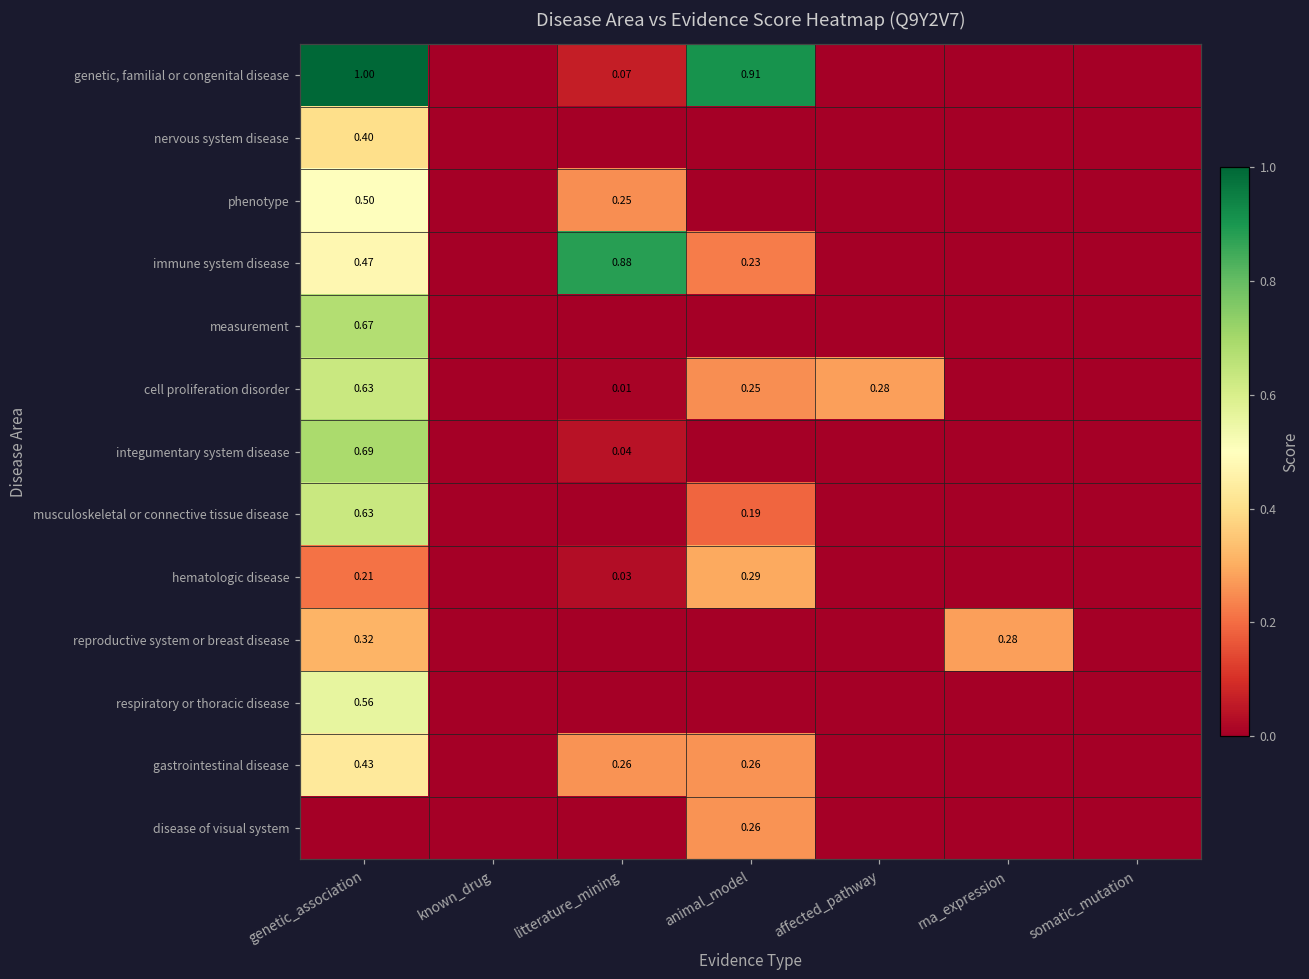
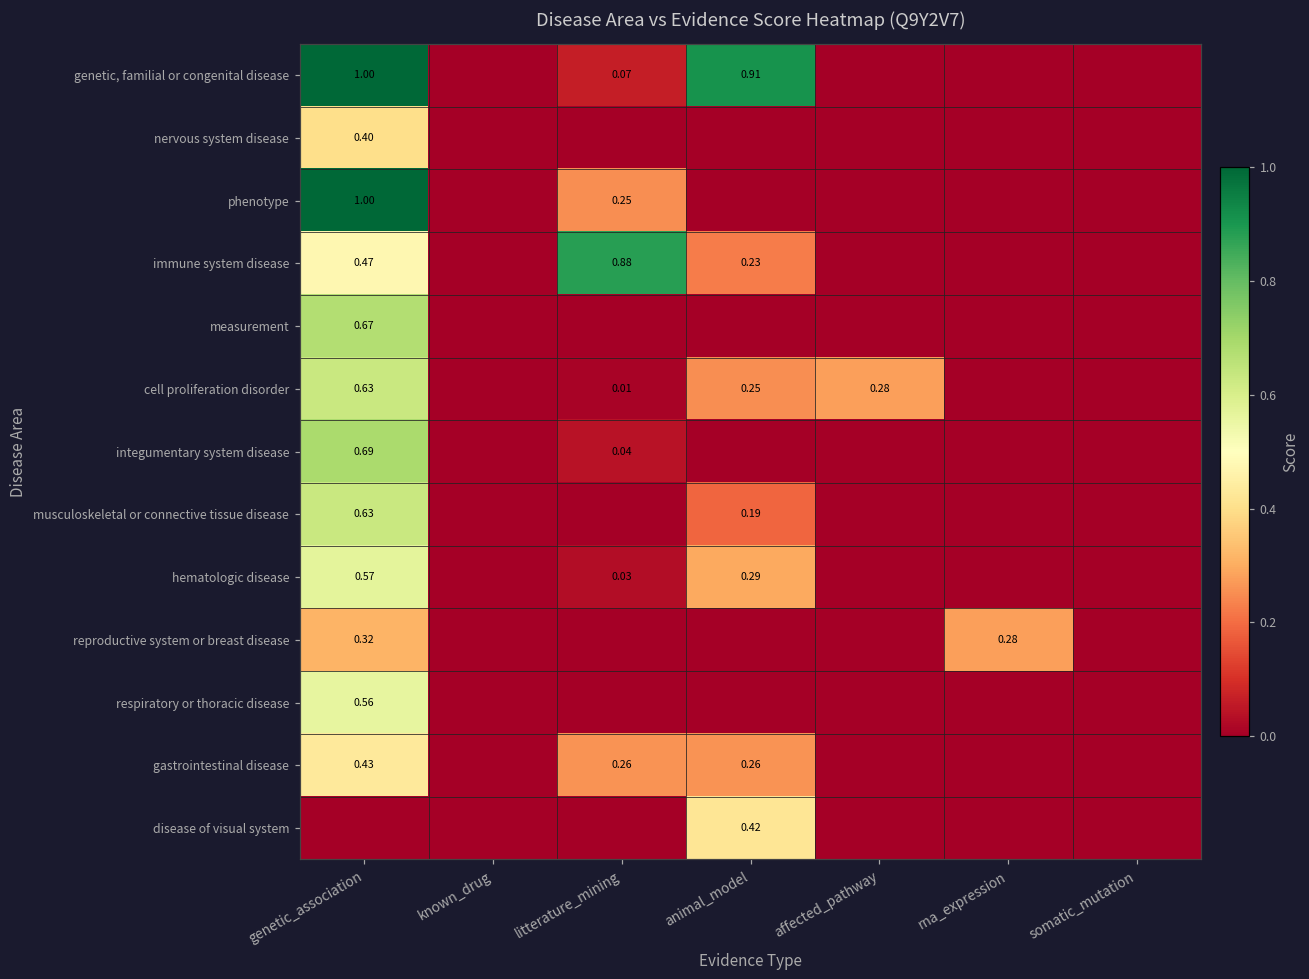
  {
    "genetic, familial or congenital disease": {
      "genetic_association": 1.00,
      "litterature_mining": 0.07,
      "animal_model": 0.91
    },
    "nervous system disease": {
      "genetic_association": 0.40
    },
    "phenotype": {
-     "genetic_association": 0.50,
+     "genetic_association": 1.00,
      "litterature_mining": 0.25
    },
    "immune system disease": {
      "genetic_association": 0.47,
      "litterature_mining": 0.88,
      "animal_model": 0.23
    },
    "measurement": {
      "genetic_association": 0.67
    },
    "cell proliferation disorder": {
      "genetic_association": 0.63,
      "litterature_mining": 0.01,
      "animal_model": 0.25,
      "affected_pathway": 0.28
    },
    "integumentary system disease": {
      "genetic_association": 0.69,
      "litterature_mining": 0.04
    },
    "musculoskeletal or connective tissue disease": {
      "genetic_association": 0.63,
      "animal_model": 0.19
    },
    "hematologic disease": {
-     "genetic_association": 0.21,
+     "genetic_association": 0.57,
      "litterature_mining": 0.03,
      "animal_model": 0.29
    },
    "reproductive system or breast disease": {
      "genetic_association": 0.32,
      "rna_expression": 0.28
    },
    "respiratory or thoracic disease": {
      "genetic_association": 0.56
    },
    "gastrointestinal disease": {
      "genetic_association": 0.43,
      "litterature_mining": 0.26,
      "animal_model": 0.26
    },
    "disease of visual system": {
-     "animal_model": 0.26
+     "animal_model": 0.42
    }
  }
